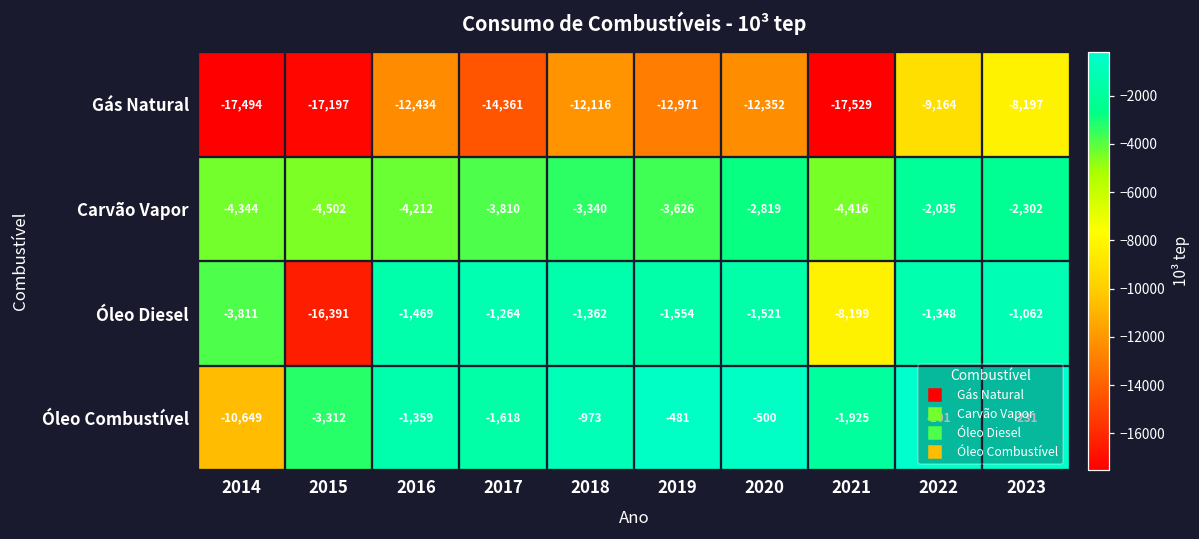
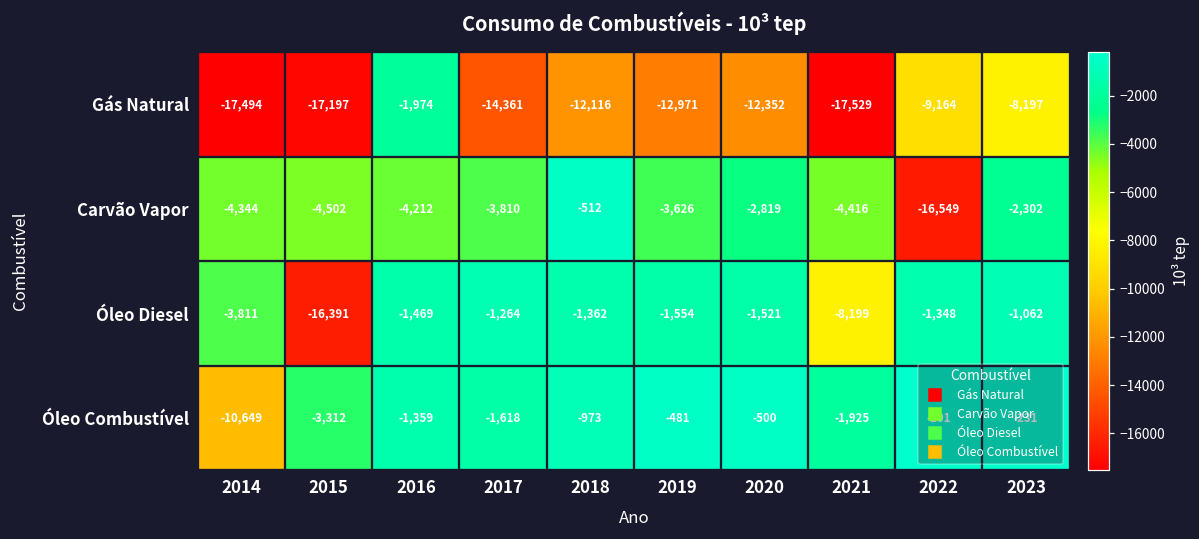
  {
    "Gás Natural": {
      "2014": "-17,494",
      "2015": "-17,197",
-     "2016": "-12,434",
+     "2016": "-1,974",
      "2017": "-14,361",
      "2018": "-12,116",
      "2019": "-12,971",
      "2020": "-12,352",
      "2021": "-17,529",
      "2022": "-9,164",
      "2023": "-8,197"
    },
    "Carvão Vapor": {
      "2014": "-4,344",
      "2015": "-4,502",
      "2016": "-4,212",
      "2017": "-3,810",
-     "2018": "-3,340",
+     "2018": "-512",
      "2019": "-3,626",
      "2020": "-2,819",
      "2021": "-4,416",
-     "2022": "-2,035",
+     "2022": "-16,549",
      "2023": "-2,302"
    },
    "Óleo Diesel": {
      "2014": "-3,811",
      "2015": "-16,391",
      "2016": "-1,469",
      "2017": "-1,264",
      "2018": "-1,362",
      "2019": "-1,554",
      "2020": "-1,521",
      "2021": "-8,199",
      "2022": "-1,348",
      "2023": "-1,062"
    },
    "Óleo Combustível": {
      "2014": "-10,649",
      "2015": "-3,312",
      "2016": "-1,359",
      "2017": "-1,618",
      "2018": "-973",
      "2019": "-481",
      "2020": "-500",
      "2021": "-1,925"
    }
  }
